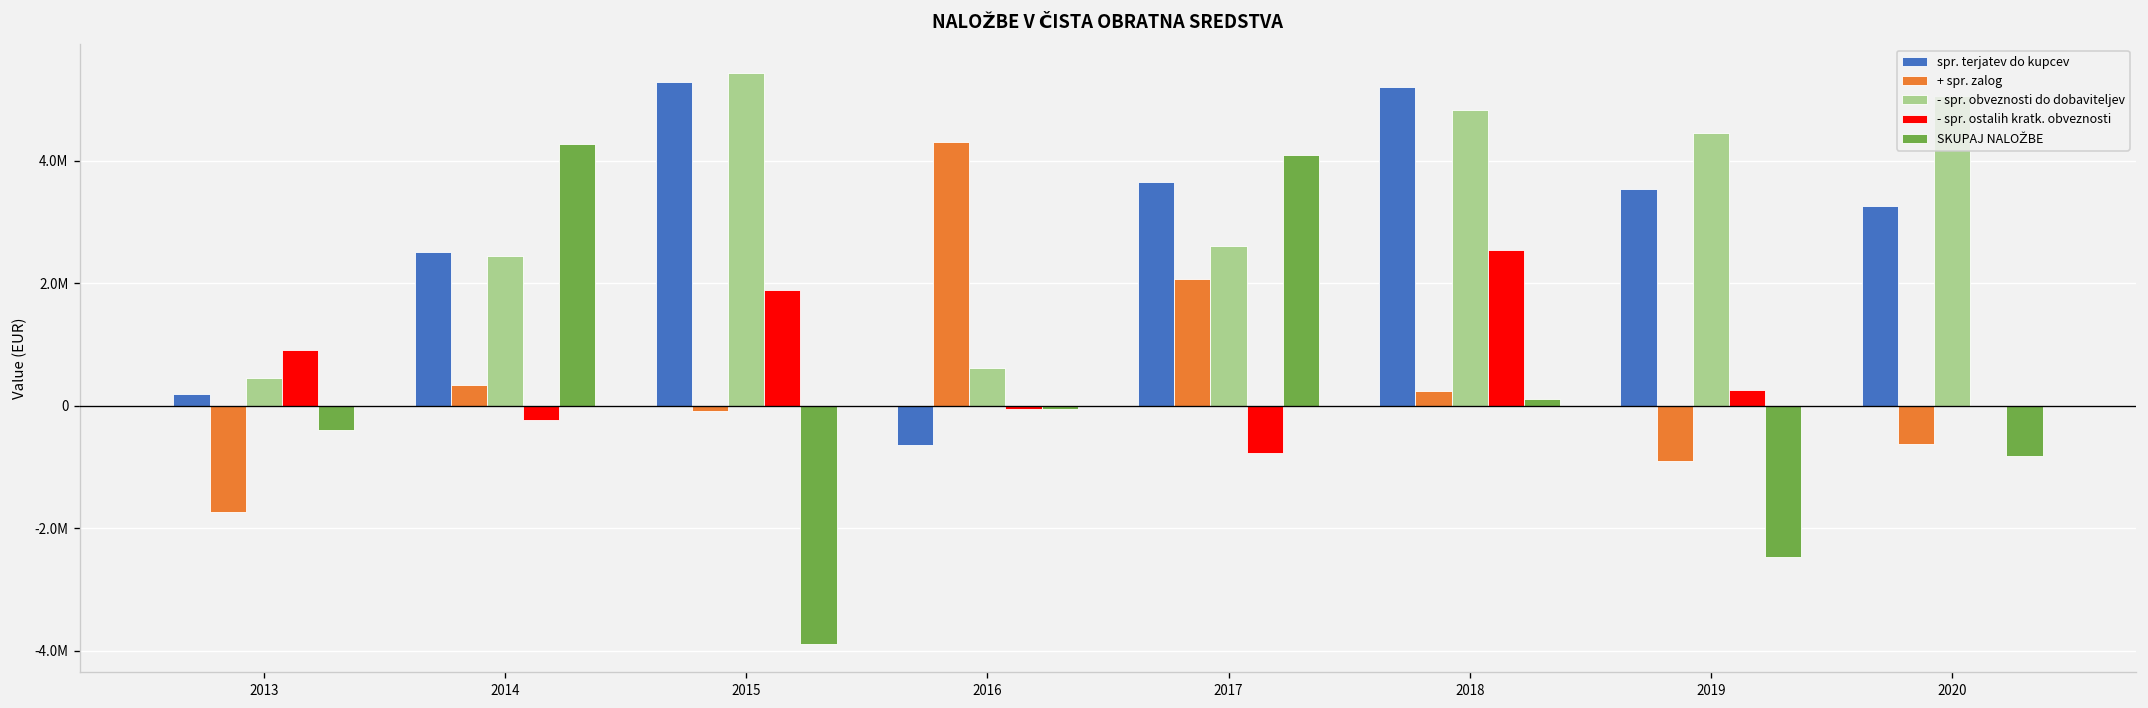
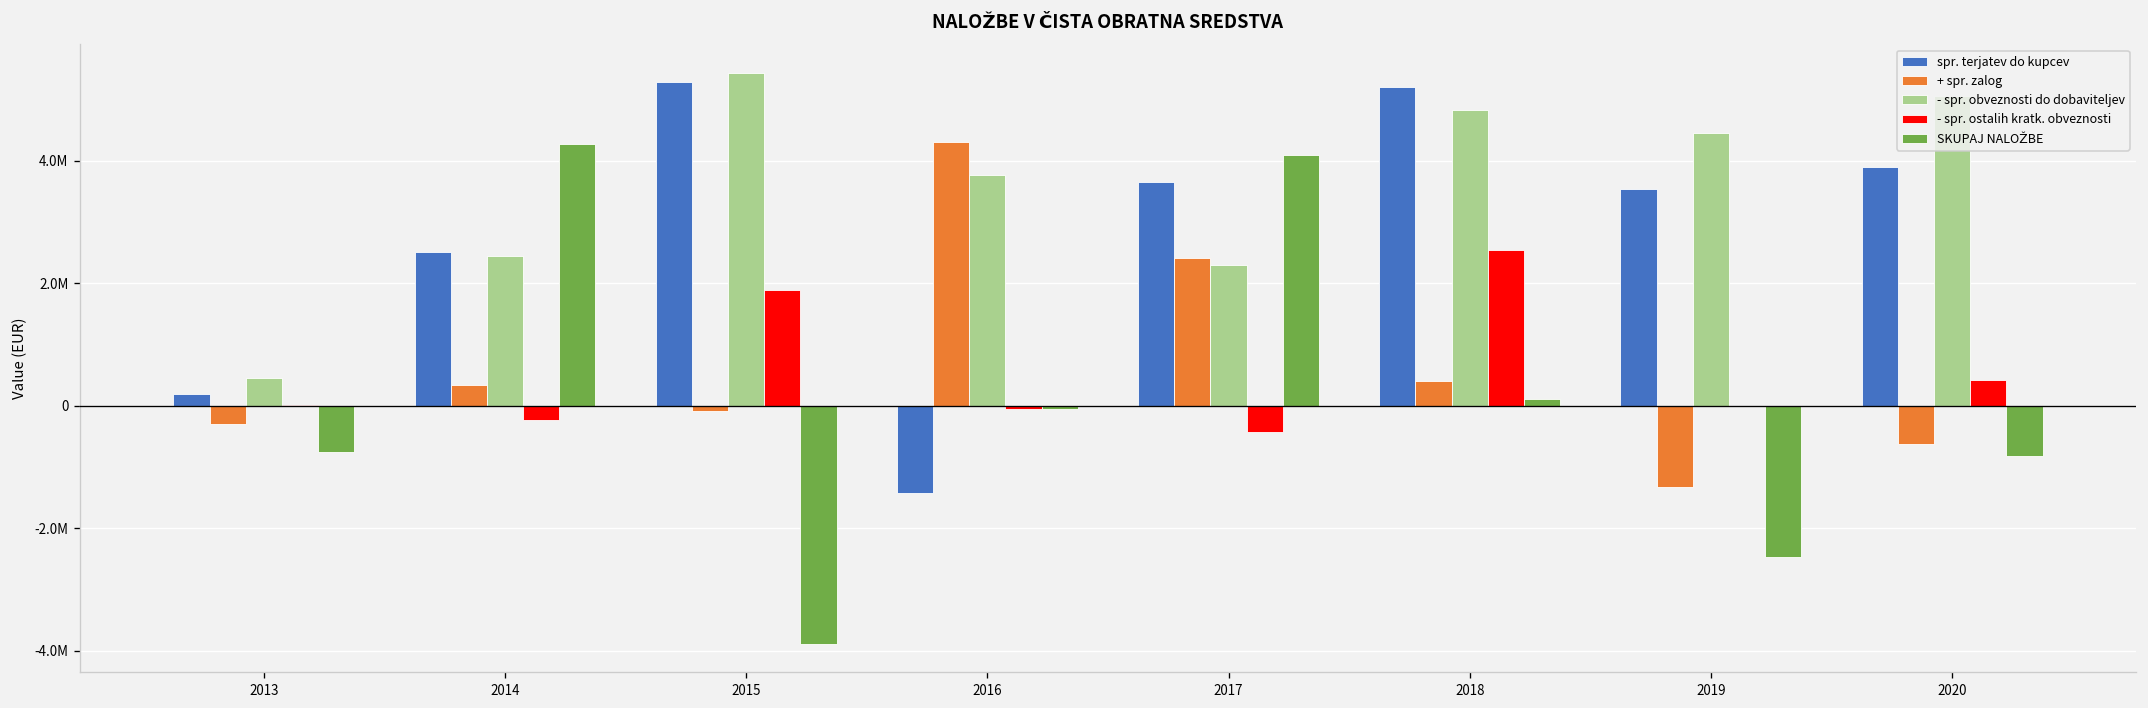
  {
    "spr. terjatev do kupcev": {
      "2013": 200000,
      "2014": 2500000,
      "2015": 5300000,
-     "2016": -600000,
+     "2016": -1400000,
      "2017": 3600000,
      "2018": 5200000,
      "2019": 3500000,
-     "2020": 3300000
+     "2020": 3900000
    },
    "+ spr. zalog": {
-     "2013": -1700000,
+     "2013": -300000,
      "2014": 300000,
      "2015": -100000,
      "2016": 4300000,
-     "2017": 2100000,
-     "2018": 200000,
-     "2019": -900000,
+     "2017": 2400000,
+     "2018": 400000,
+     "2019": -1300000,
      "2020": -600000
    },
    "- spr. obveznosti do dobaviteljev": {
      "2013": 500000,
      "2014": 2400000,
      "2015": 5400000,
-     "2016": 600000,
-     "2017": 2600000,
+     "2016": 3800000,
+     "2017": 2300000,
      "2018": 4800000,
      "2019": 4400000
    },
    "- spr. ostalih kratk. obveznosti": {
-     "2013": 900000,
+     "2013": 0,
      "2014": -200000,
      "2015": 1900000,
-     "2017": -800000,
+     "2017": -400000,
      "2018": 2500000,
-     "2019": 300000,
-     "2020": 0
+     "2019": 0,
+     "2020": 400000
    },
    "SKUPAJ NALOŽBE": {
-     "2013": -400000,
+     "2013": -800000,
      "2014": 4300000,
      "2015": -3900000,
      "2016": -100000,
      "2017": 4100000,
      "2018": 100000,
      "2019": -2500000,
      "2020": -800000
    }
  }
